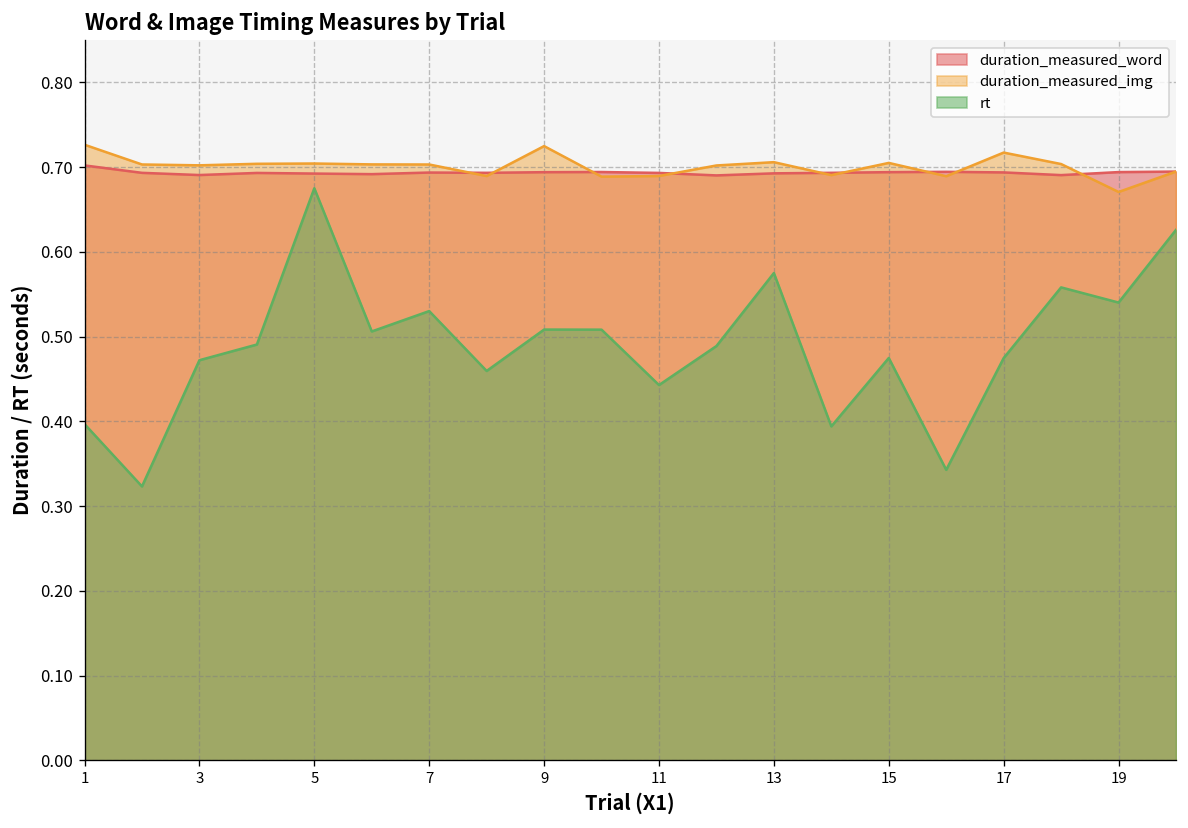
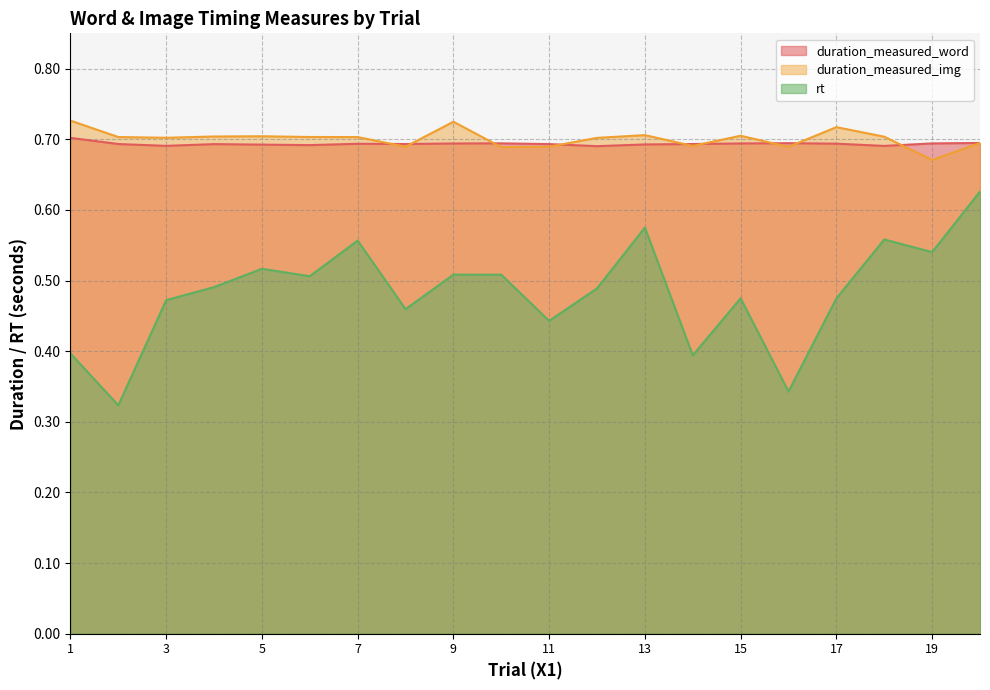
  {
    "duration_measured_word": {
      "1": 0.70,
      "3": 0.69,
      "5": 0.69,
      "7": 0.69,
      "9": 0.69,
      "11": 0.69,
      "13": 0.69,
      "15": 0.69,
      "17": 0.69,
      "19": 0.69
    },
    "duration_measured_img": {
      "1": 0.73,
      "3": 0.70,
      "5": 0.70,
      "7": 0.70,
      "9": 0.72,
      "11": 0.69,
      "13": 0.71,
      "15": 0.70,
      "17": 0.72,
      "19": 0.67
    },
    "rt": {
      "1": 0.40,
      "3": 0.47,
-     "5": 0.68,
-     "7": 0.53,
+     "5": 0.52,
+     "7": 0.56,
      "9": 0.51,
      "11": 0.44,
      "13": 0.58,
      "15": 0.47,
      "17": 0.47,
      "19": 0.54
    }
  }
